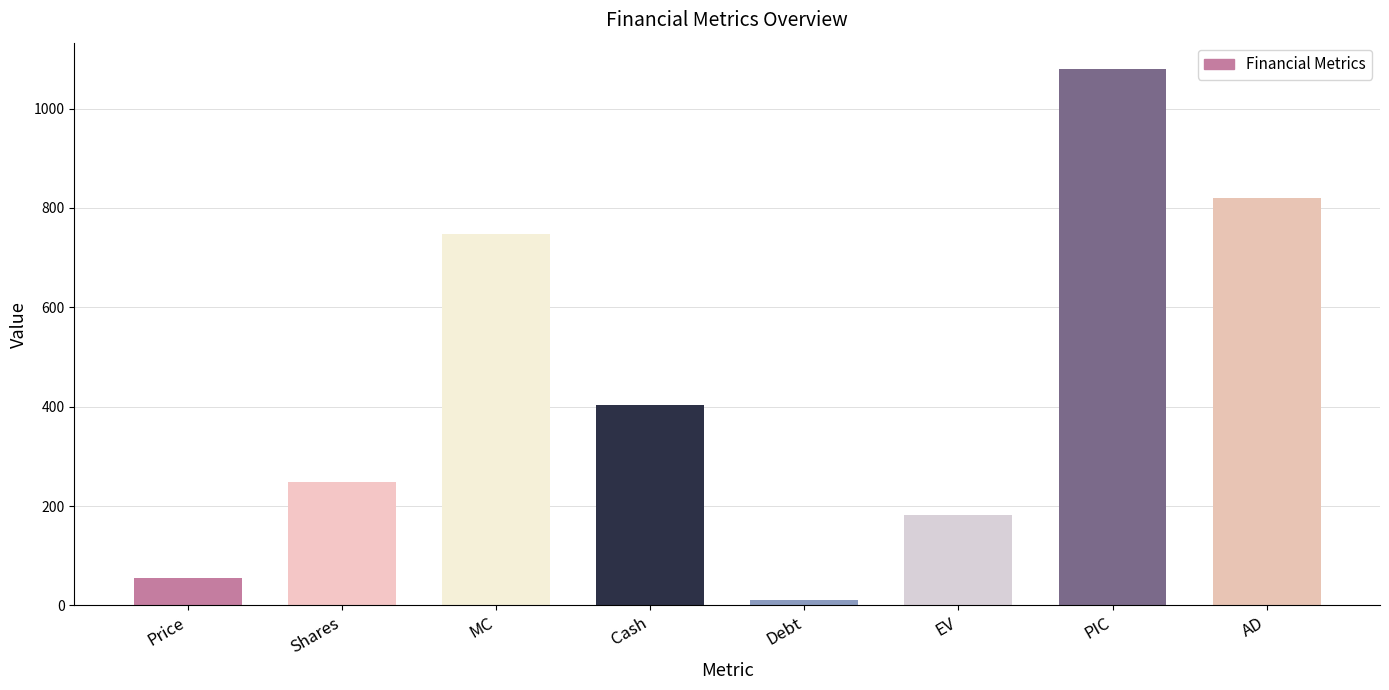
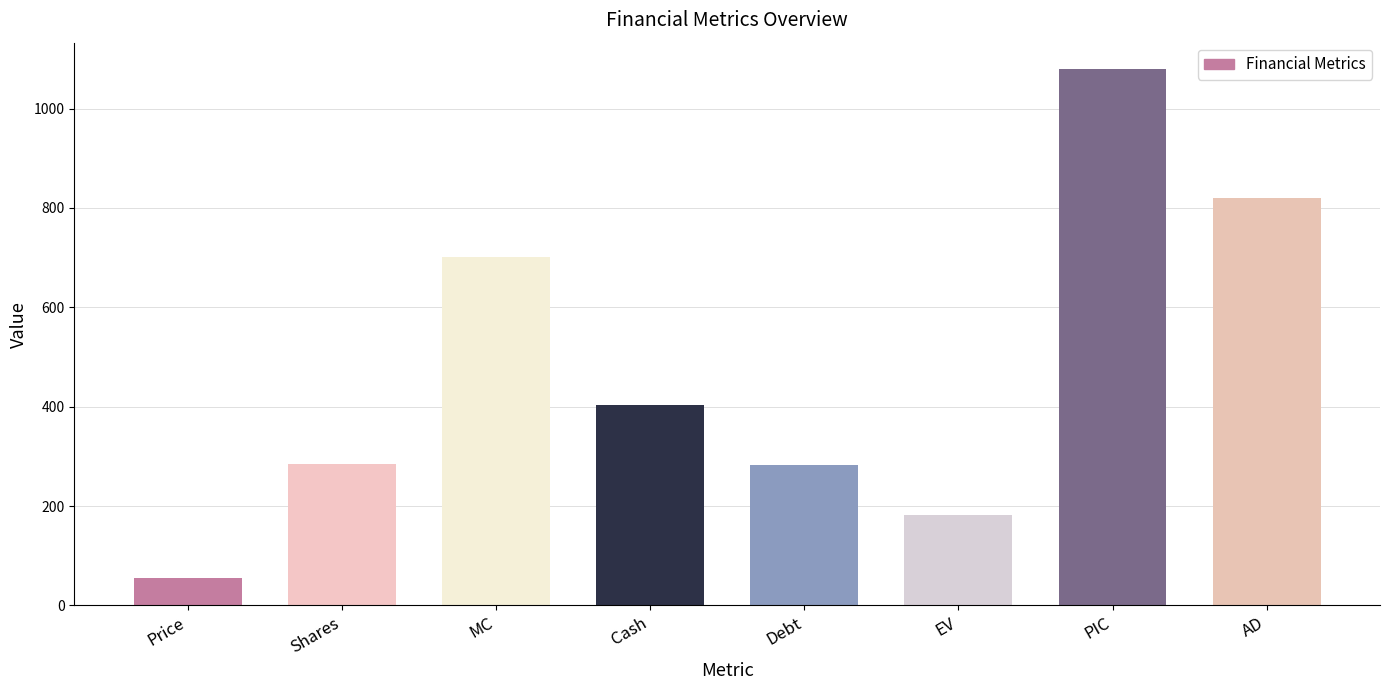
  {
    "Price": 60,
-   "Shares": 250,
-   "MC": 750,
+   "Shares": 280,
+   "MC": 700,
    "Cash": 400,
-   "Debt": 10,
+   "Debt": 280,
    "EV": 180,
    "PIC": 1080,
    "AD": 820
  }
